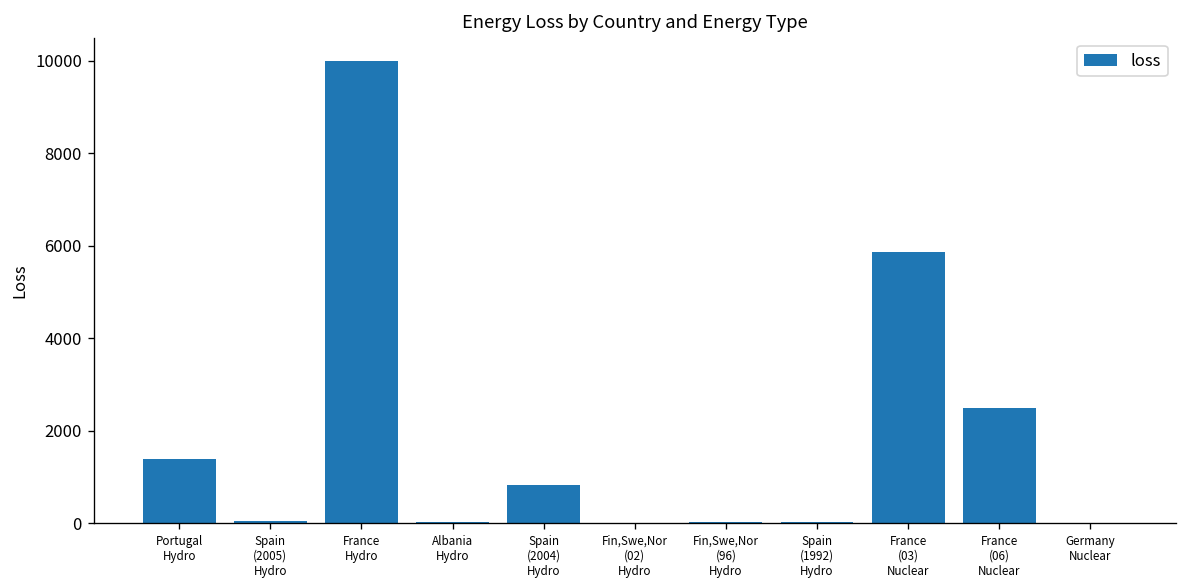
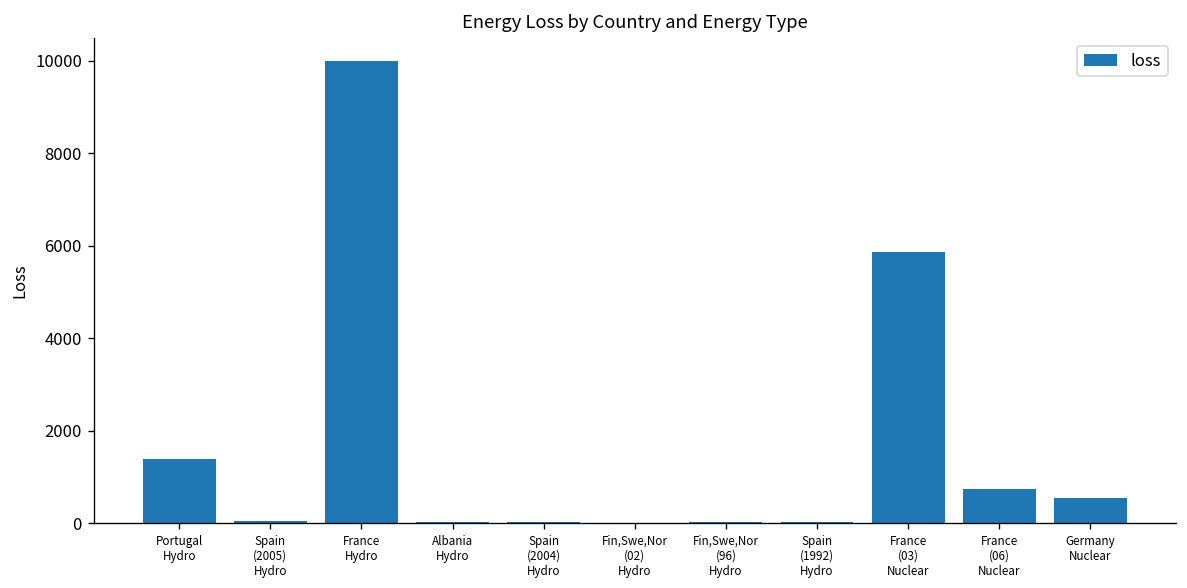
  {
    "Portugal Hydro": 1400,
    "France Hydro": 10000,
-   "Spain (2004) Hydro": 800,
+   "Spain (2004) Hydro": 0,
    "France (03) Nuclear": 5900,
-   "France (06) Nuclear": 2500,
-   "Germany Nuclear": 0
+   "France (06) Nuclear": 700,
+   "Germany Nuclear": 500
  }
